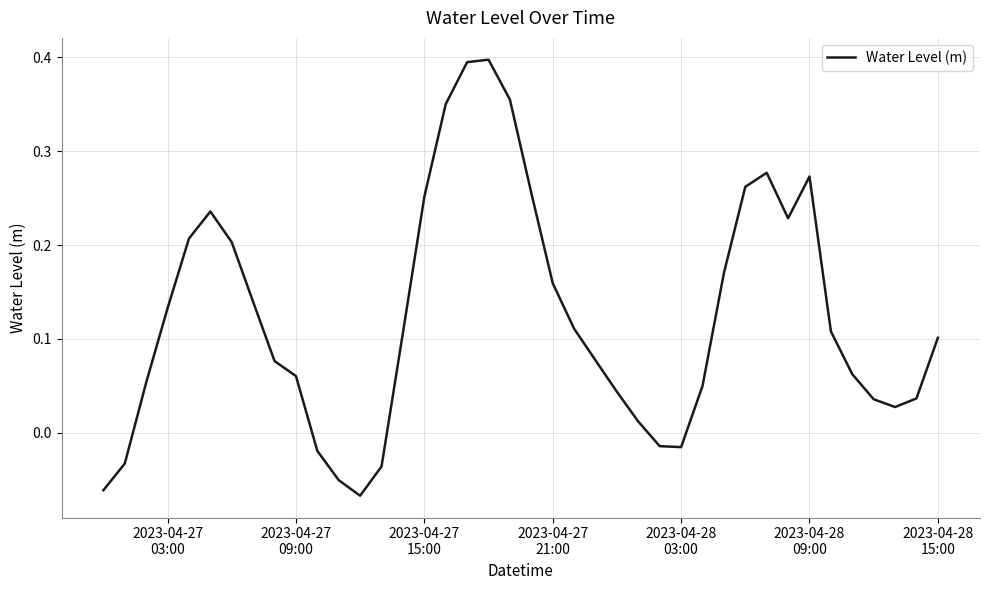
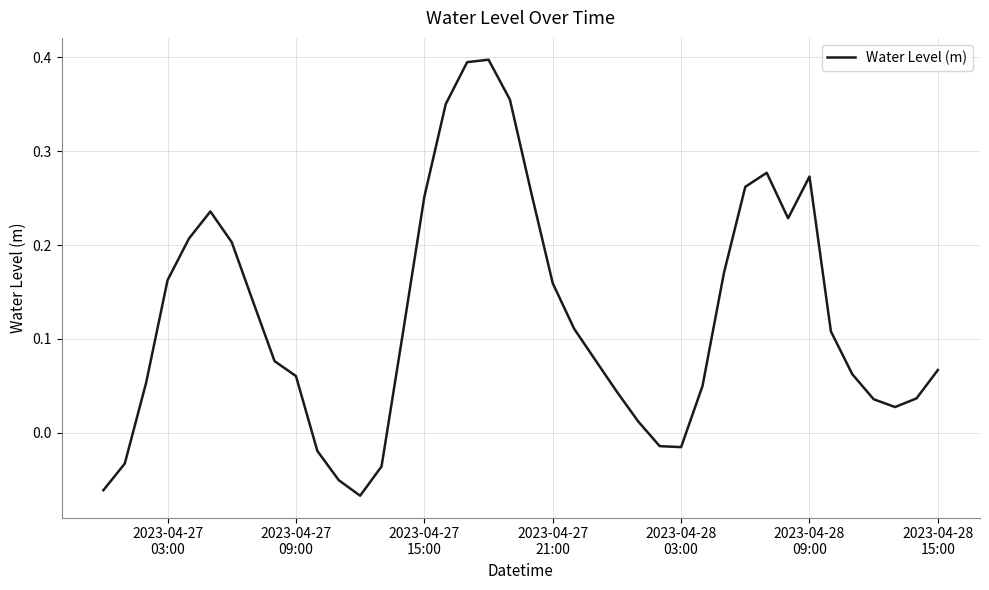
  {
-   "2023-04-27 03:00": 0.13,
+   "2023-04-27 03:00": 0.16,
    "2023-04-27 09:00": 0.06,
    "2023-04-27 15:00": 0.25,
    "2023-04-27 21:00": 0.16,
    "2023-04-28 03:00": -0.02,
    "2023-04-28 09:00": 0.27,
-   "2023-04-28 15:00": 0.10
+   "2023-04-28 15:00": 0.07
  }
